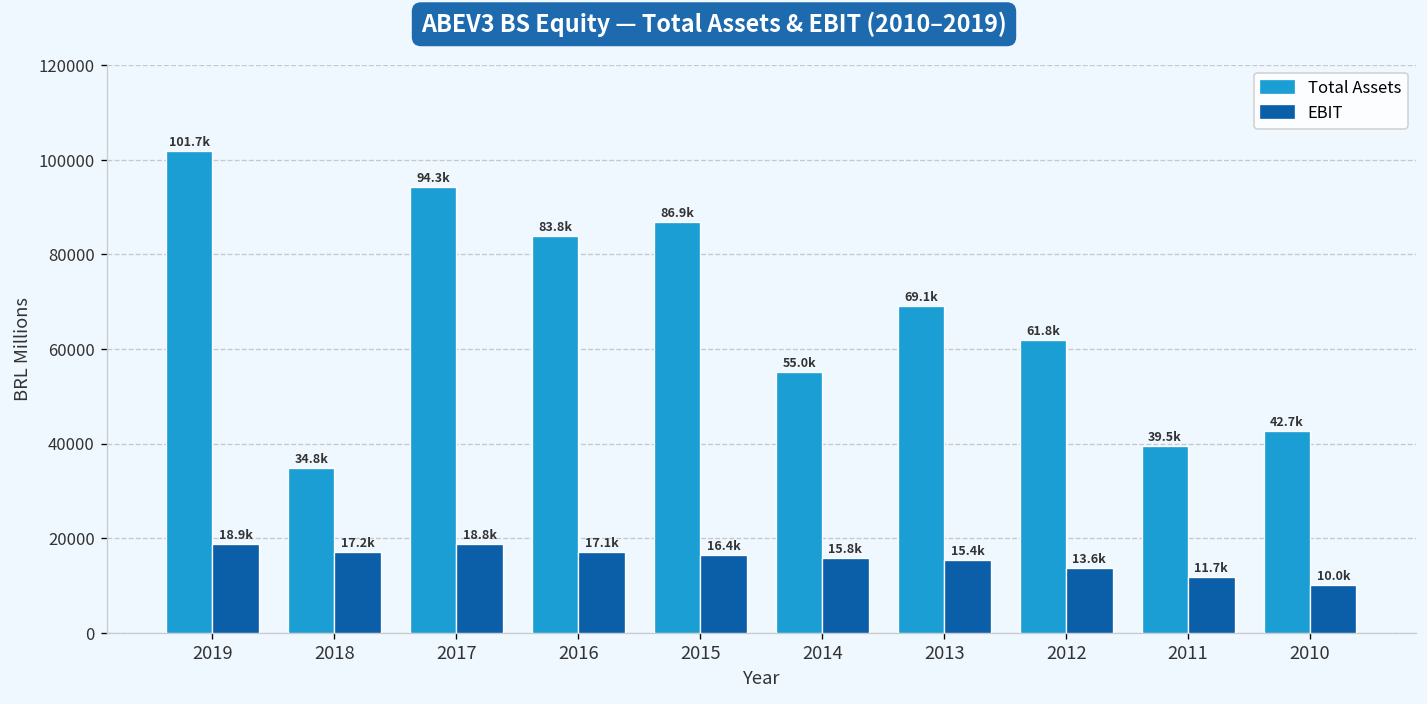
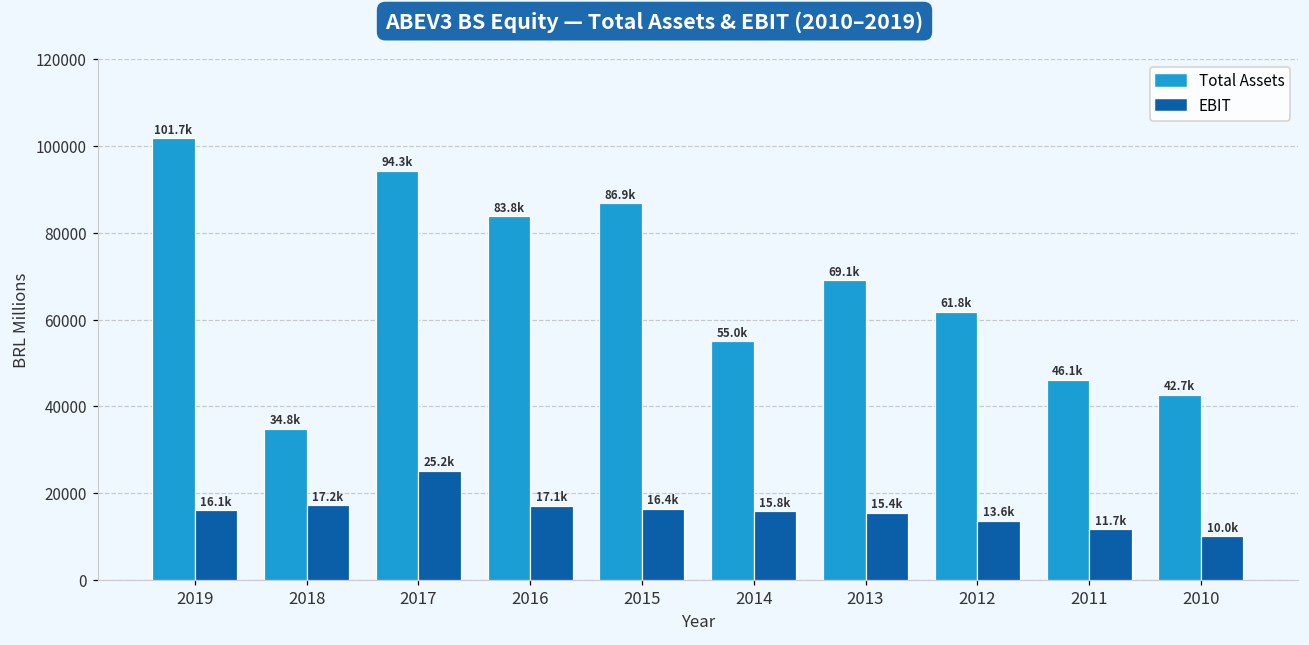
  {
    "Total Assets": {
      "2019": "101.7k",
      "2018": "34.8k",
      "2017": "94.3k",
      "2016": "83.8k",
      "2015": "86.9k",
      "2014": "55.0k",
      "2013": "69.1k",
      "2012": "61.8k",
-     "2011": "39.5k",
+     "2011": "46.1k",
      "2010": "42.7k"
    },
    "EBIT": {
-     "2019": "18.9k",
+     "2019": "16.1k",
      "2018": "17.2k",
-     "2017": "18.8k",
+     "2017": "25.2k",
      "2016": "17.1k",
      "2015": "16.4k",
      "2014": "15.8k",
      "2013": "15.4k",
      "2012": "13.6k",
      "2011": "11.7k",
      "2010": "10.0k"
    }
  }
